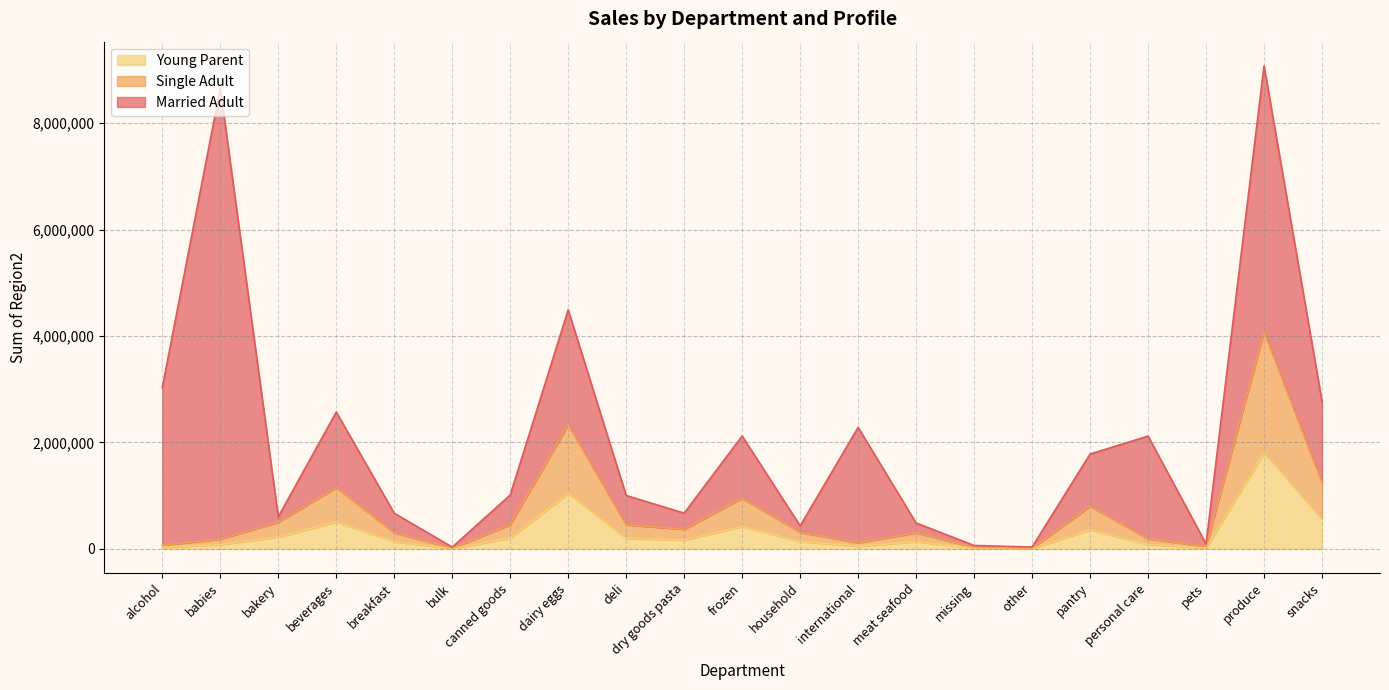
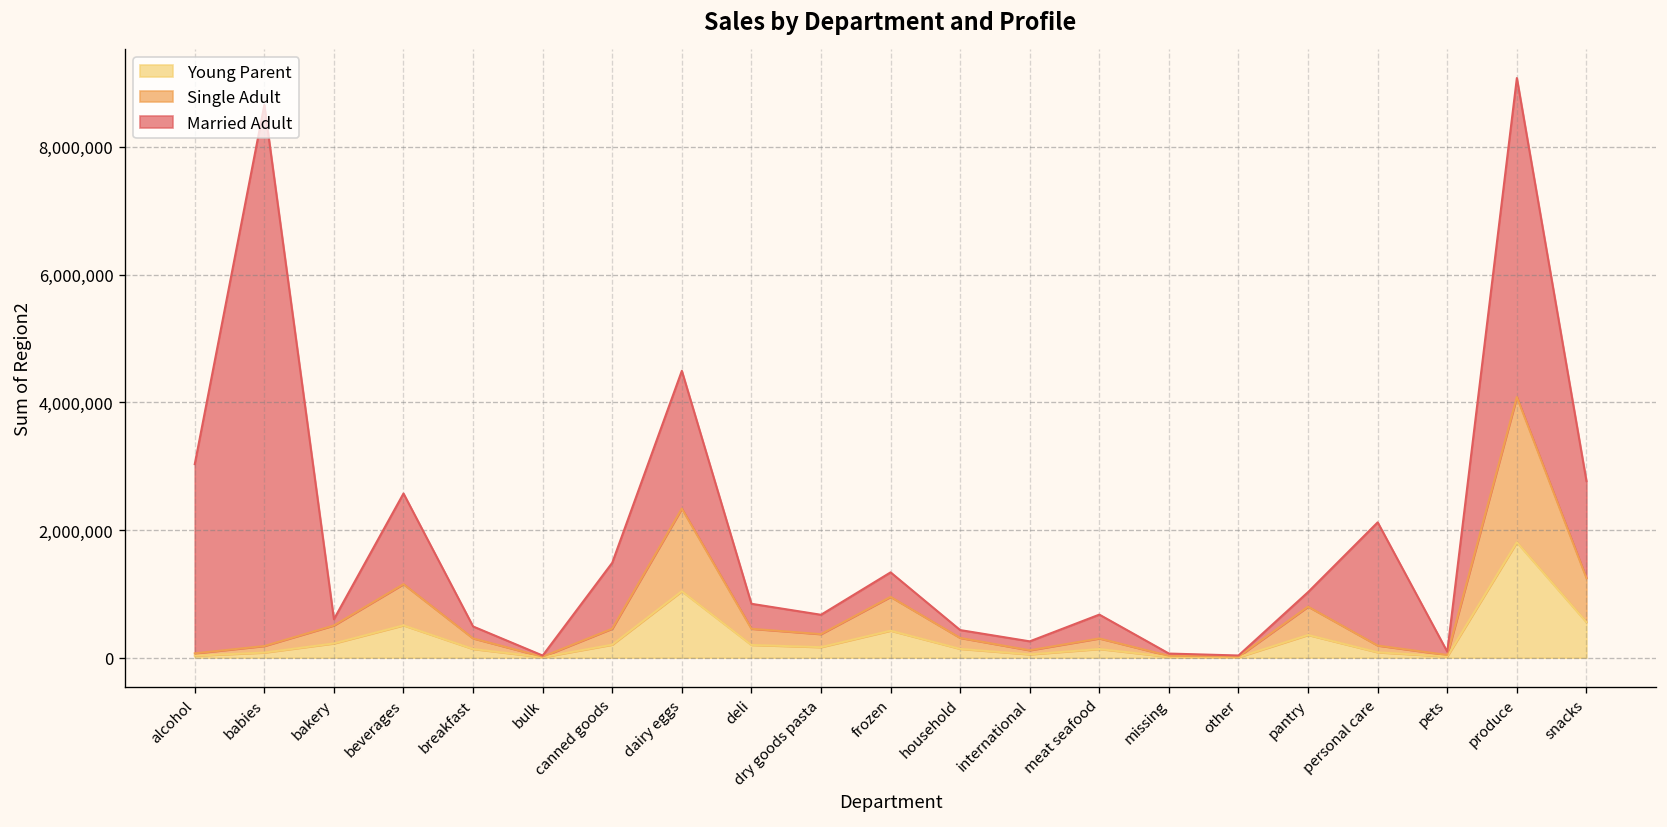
  {
    "Married Adult": {
      "alcohol": "3,000,000",
      "bakery": "100,000",
      "beverages": "1,400,000",
-     "breakfast": "400,000",
-     "canned goods": "600,000",
+     "breakfast": "200,000",
+     "canned goods": "1,000,000",
      "dairy eggs": "2,200,000",
-     "deli": "600,000",
+     "deli": "400,000",
      "dry goods pasta": "300,000",
-     "frozen": "1,200,000",
+     "frozen": "400,000",
      "household": "100,000",
-     "international": "2,200,000",
-     "meat seafood": "200,000",
-     "pantry": "1,000,000",
+     "international": "100,000",
+     "meat seafood": "400,000",
+     "pantry": "200,000",
      "personal care": "1,900,000",
      "pets": "100,000",
      "produce": "5,000,000",
      "snacks": "1,500,000"
    }
  }
